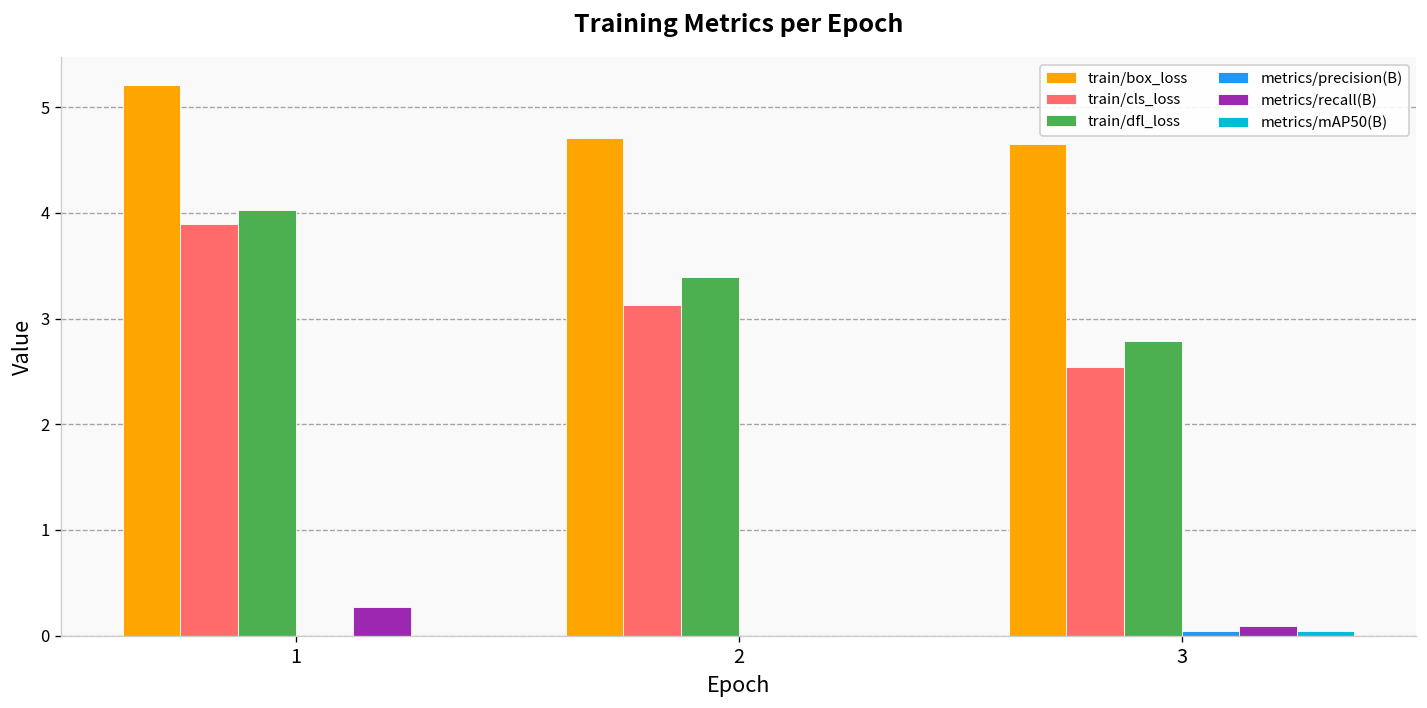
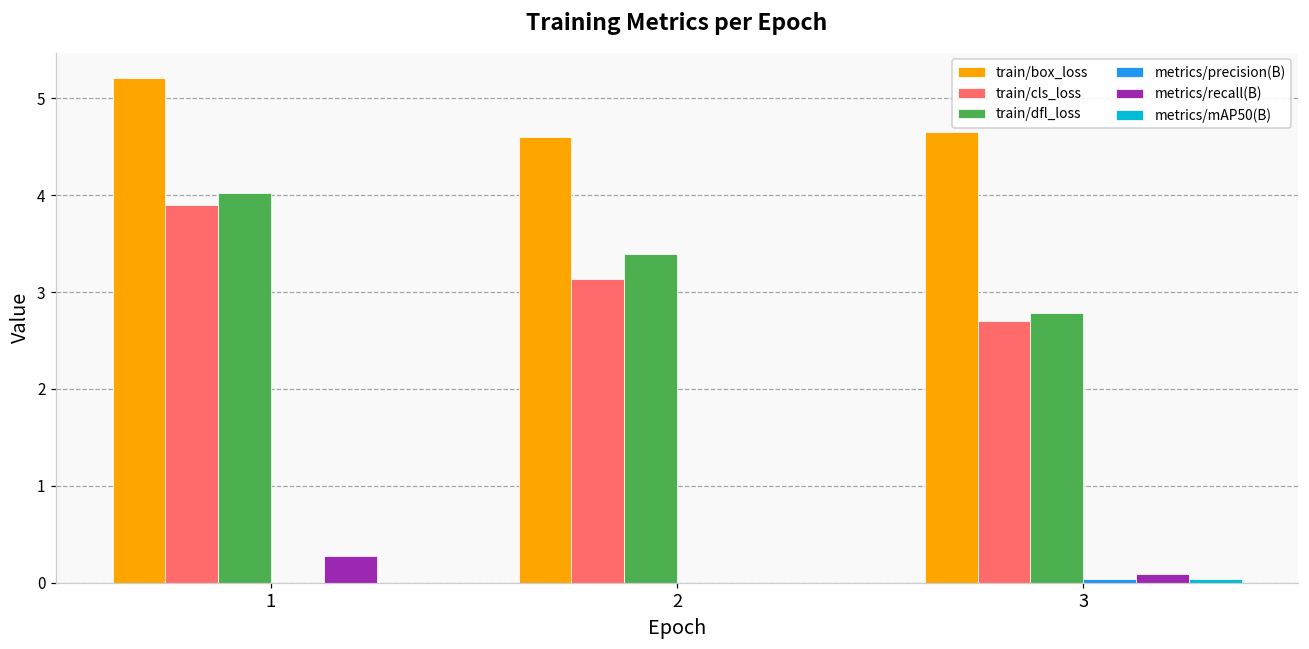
  {
    "train/box_loss": {
      "1": 5.2,
-     "2": 4.7,
+     "2": 4.6,
      "3": 4.7
    },
    "train/cls_loss": {
      "1": 3.9,
      "2": 3.1,
-     "3": 2.5
+     "3": 2.7
    },
    "train/dfl_loss": {
      "1": 4.0,
      "2": 3.4,
      "3": 2.8
    },
    "metrics/recall(B)": {
      "1": 0.3,
      "3": 0.1
    }
  }
